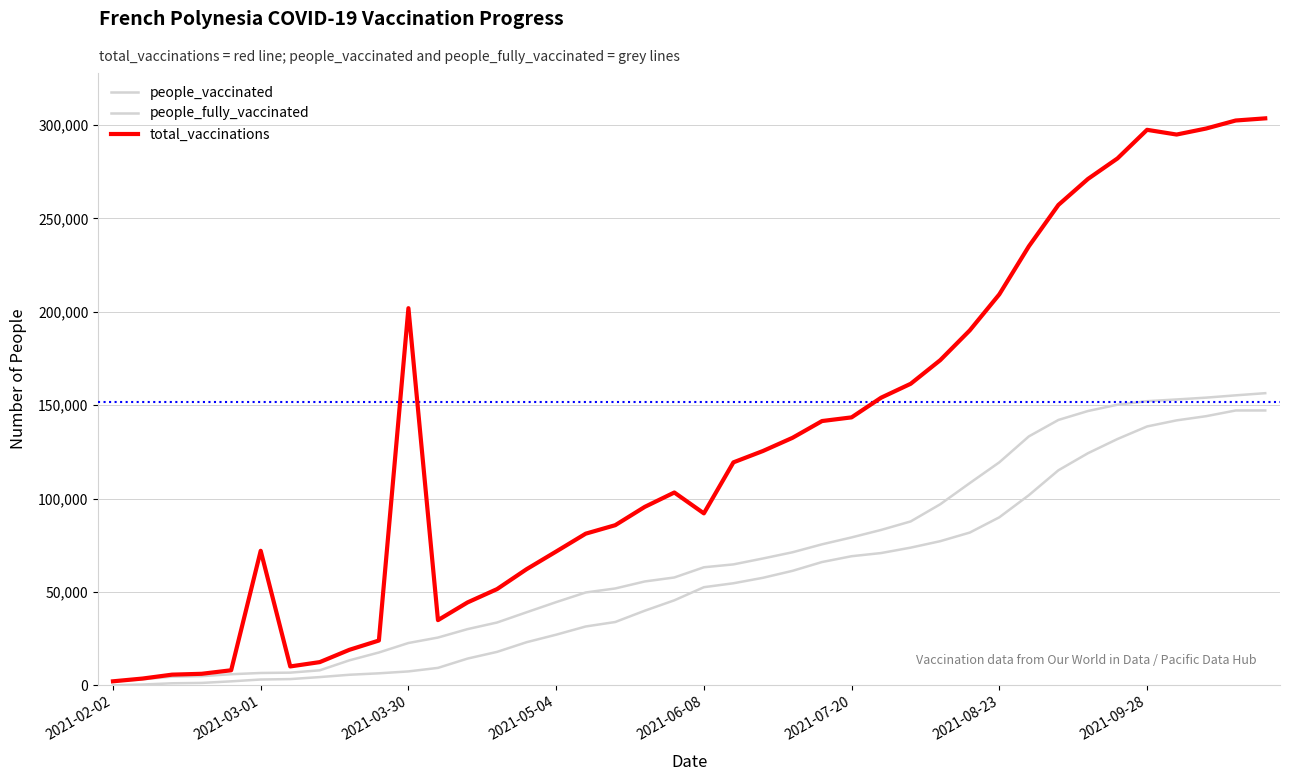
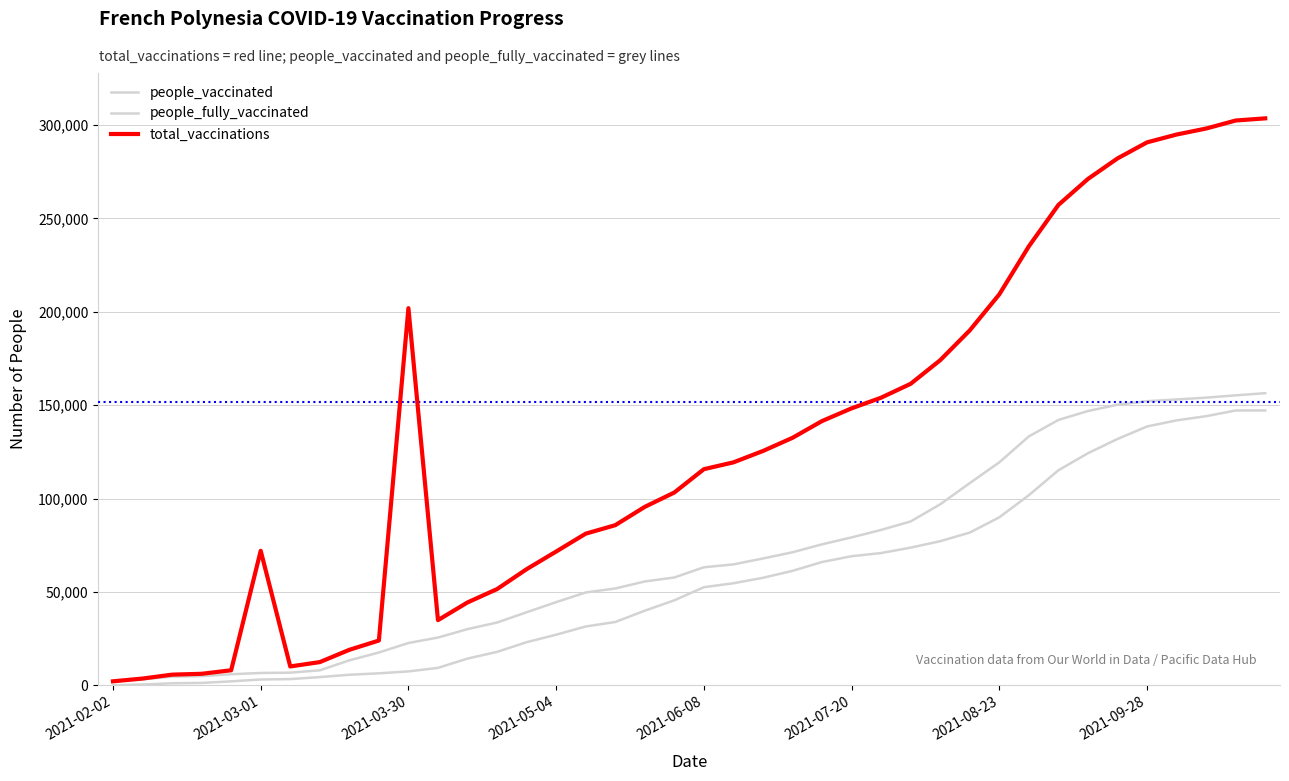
  {
    "total_vaccinations": {
      "2021-03-01": "72,000",
      "2021-03-30": "202,000",
      "2021-05-04": "72,000",
-     "2021-06-08": "92,000",
-     "2021-07-20": "143,000",
+     "2021-06-08": "116,000",
+     "2021-07-20": "148,000",
      "2021-08-23": "209,000",
-     "2021-09-28": "297,000"
+     "2021-09-28": "291,000"
    }
  }
